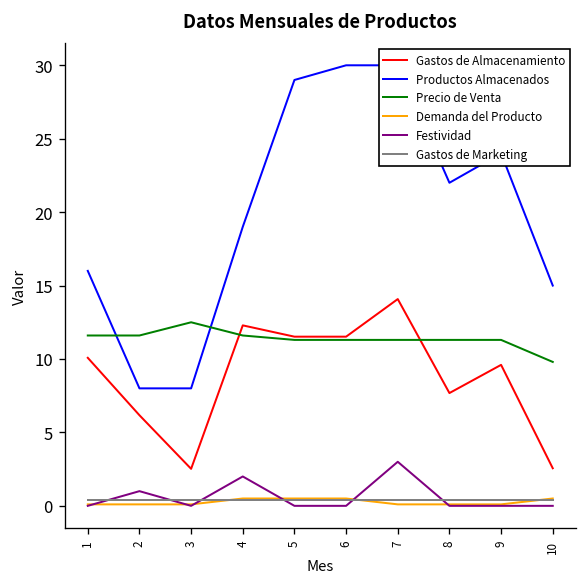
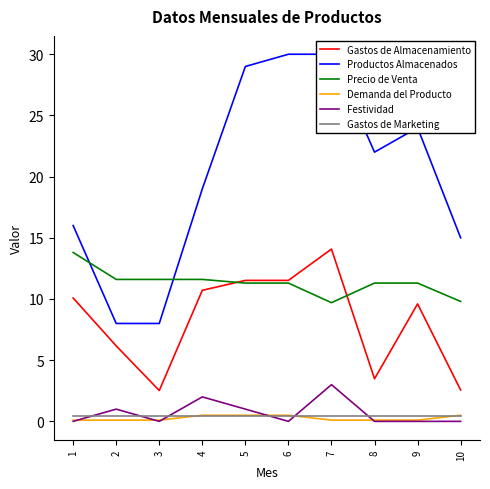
  {
    "Gastos de Almacenamiento": {
      "1": 10.1,
      "2": 6.2,
      "3": 2.5,
-     "4": 12.3,
+     "4": 10.7,
      "5": 11.5,
      "6": 11.5,
      "7": 14.1,
-     "8": 7.7,
+     "8": 3.5,
      "9": 9.6,
      "10": 2.6
    },
    "Productos Almacenados": {
      "1": 16.0,
      "2": 8.0,
      "3": 8.0,
      "4": 19.0,
      "5": 29.0,
      "6": 30.0,
      "8": 22.0,
      "10": 15.0
    },
    "Precio de Venta": {
-     "1": 11.6,
+     "1": 13.8,
      "2": 11.6,
-     "3": 12.5,
+     "3": 11.6,
      "4": 11.6,
      "5": 11.3,
      "6": 11.3,
-     "7": 11.3,
+     "7": 9.7,
      "8": 11.3,
      "9": 11.3,
      "10": 9.8
    },
    "Demanda del Producto": {
      "2": 0.1,
      "7": 0.1
    },
    "Festividad": {
      "2": 1,
      "4": 2,
-     "5": 0,
+     "5": 1,
      "6": 0,
      "7": 3,
      "10": 0
    },
    "Gastos de Marketing": {
      "1": 0.4,
      "2": 0.4,
      "3": 0.4,
      "7": 0.4,
      "8": 0.4,
      "9": 0.4
    }
  }
